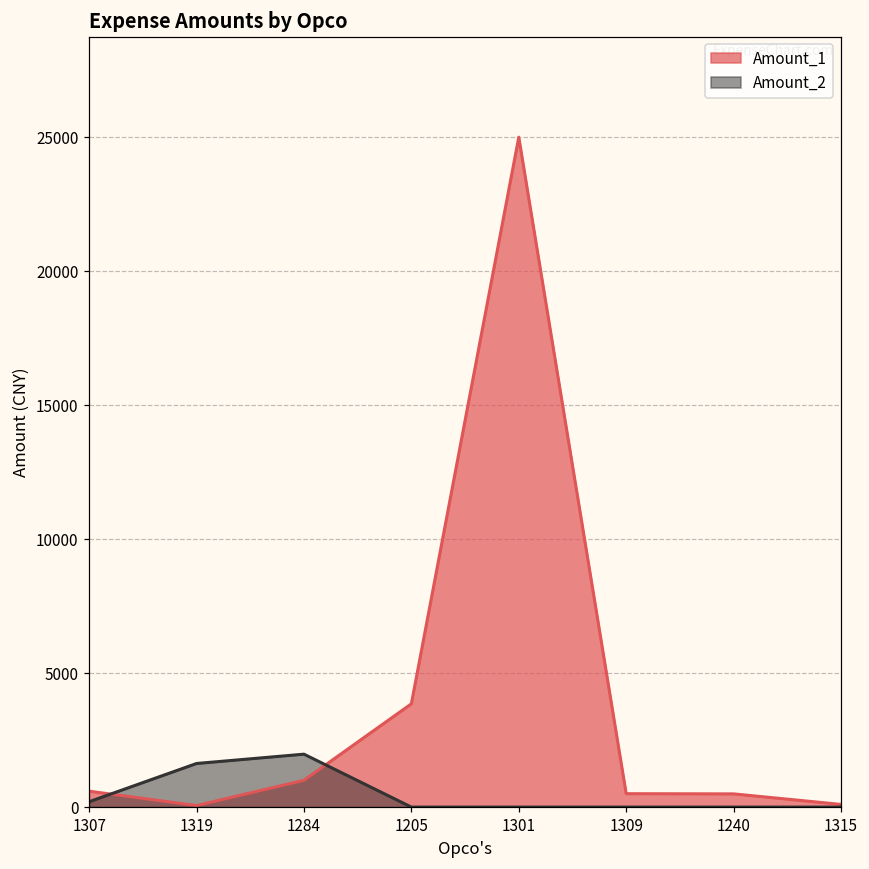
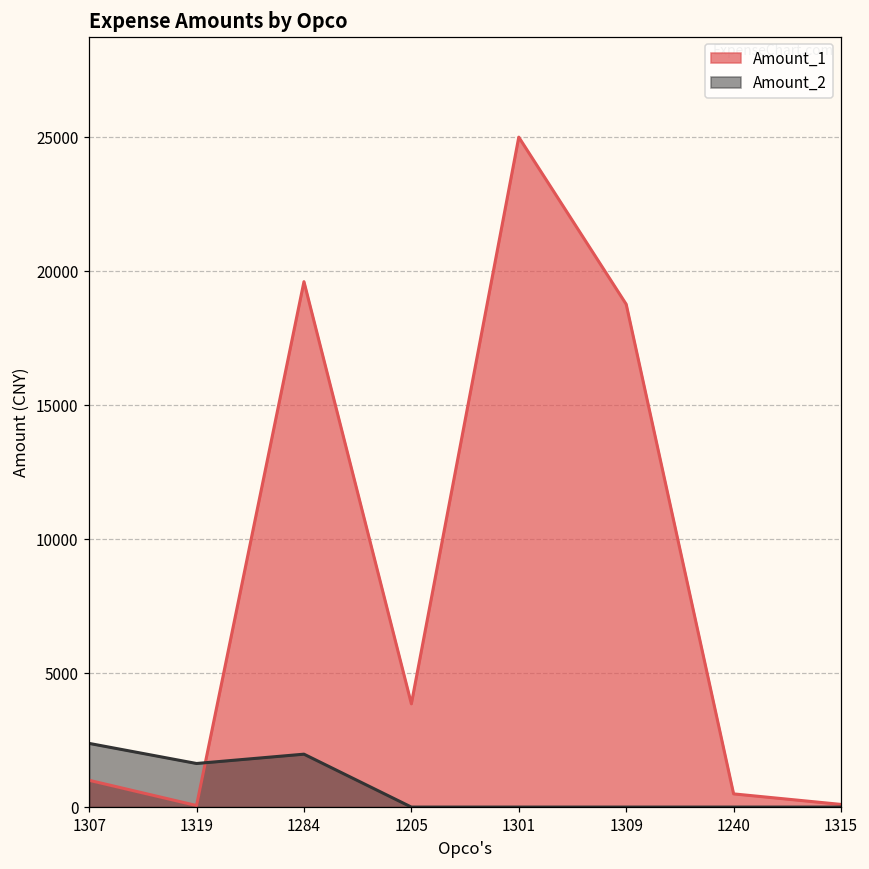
  {
    "Amount_1": {
-     "1307": 600,
+     "1307": 1000,
      "1319": 100,
-     "1284": 1000,
+     "1284": 19600,
      "1205": 3900,
      "1301": 25000,
-     "1309": 500,
+     "1309": 18800,
      "1240": 500
    },
    "Amount_2": {
-     "1307": 200,
+     "1307": 2400,
      "1319": 1600,
      "1284": 2000,
      "1205": 0,
      "1301": 0,
      "1309": 0,
      "1240": 0
    }
  }
